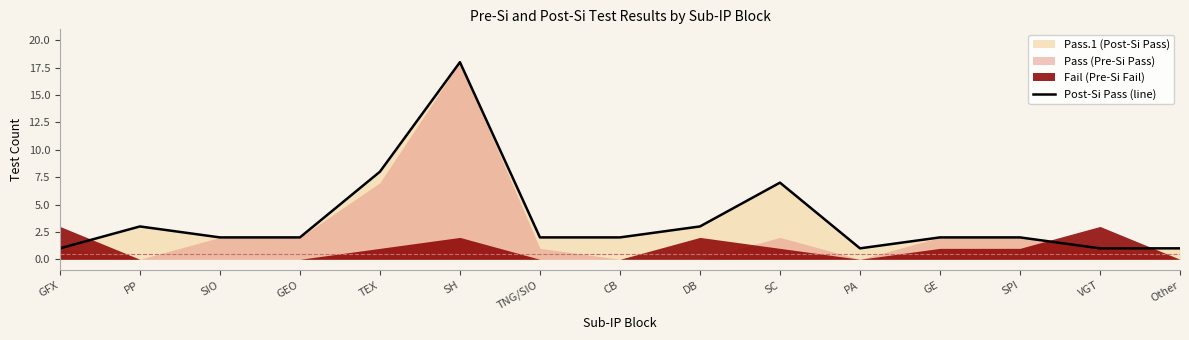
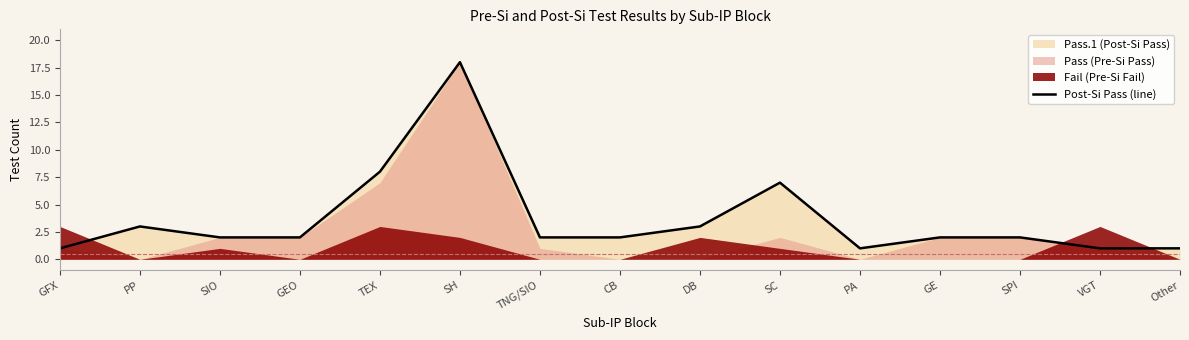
  {
    "Fail (Pre-Si Fail)": {
      "GFX": 3,
-     "SIO": 0,
+     "SIO": 1,
      "GEO": 0,
-     "TEX": 1,
+     "TEX": 3,
      "SH": 2,
      "TNG/SIO": 0,
      "DB": 2,
      "SC": 1,
-     "GE": 1,
-     "SPI": 1,
+     "GE": 0,
+     "SPI": 0,
      "VGT": 3
    }
  }
